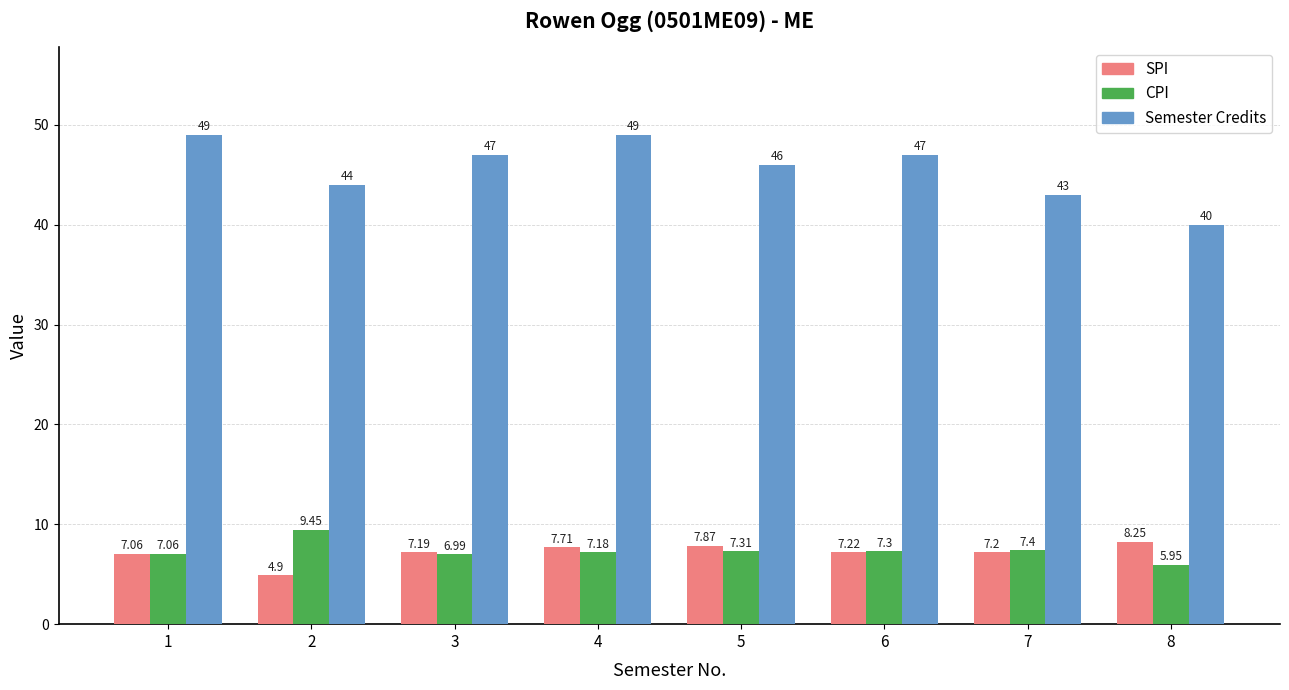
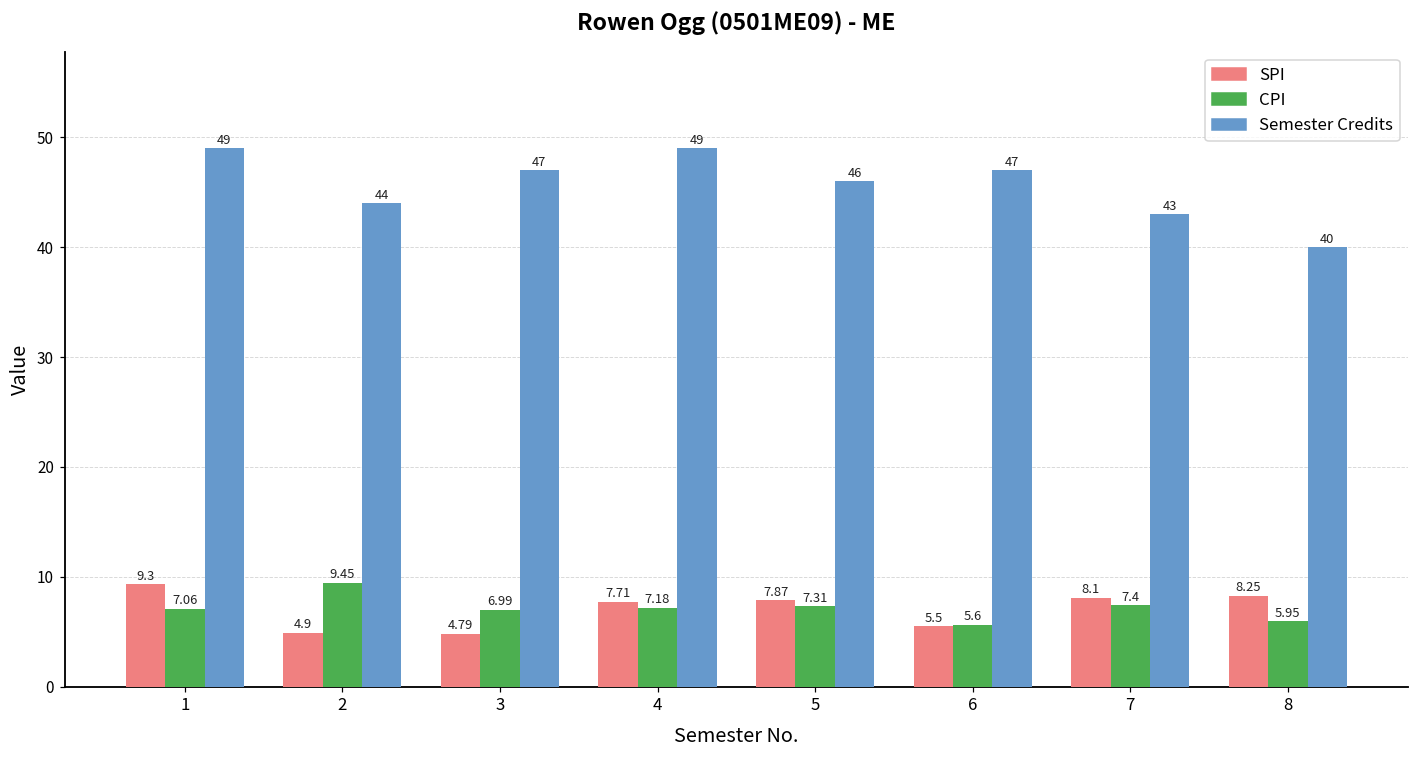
  {
    "SPI": {
-     "1": 7.06,
+     "1": 9.3,
      "2": 4.9,
-     "3": 7.19,
+     "3": 4.79,
      "4": 7.71,
      "5": 7.87,
-     "6": 7.22,
-     "7": 7.2,
+     "6": 5.5,
+     "7": 8.1,
      "8": 8.25
    },
    "CPI": {
      "1": 7.06,
      "2": 9.45,
      "3": 6.99,
      "4": 7.18,
      "5": 7.31,
-     "6": 7.3,
+     "6": 5.6,
      "7": 7.4,
      "8": 5.95
    },
    "Semester Credits": {
      "1": 49,
      "2": 44,
      "3": 47,
      "4": 49,
      "5": 46,
      "6": 47,
      "7": 43,
      "8": 40
    }
  }
